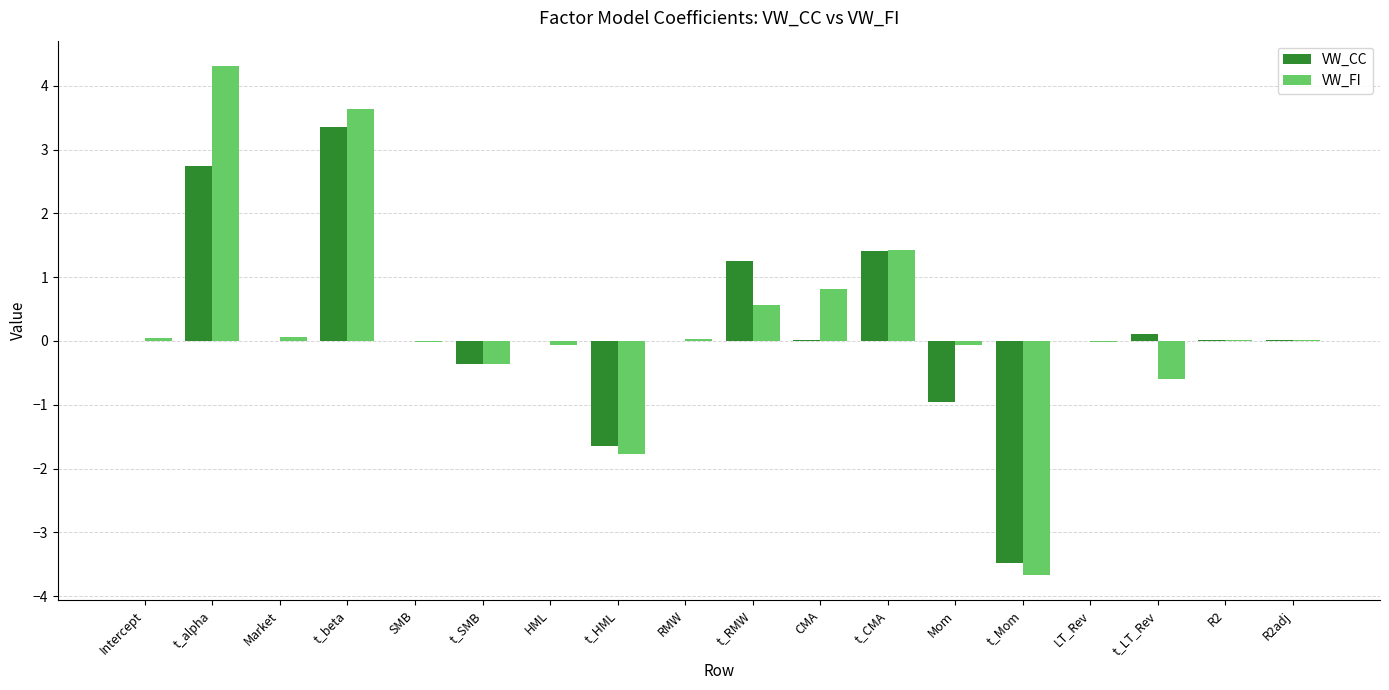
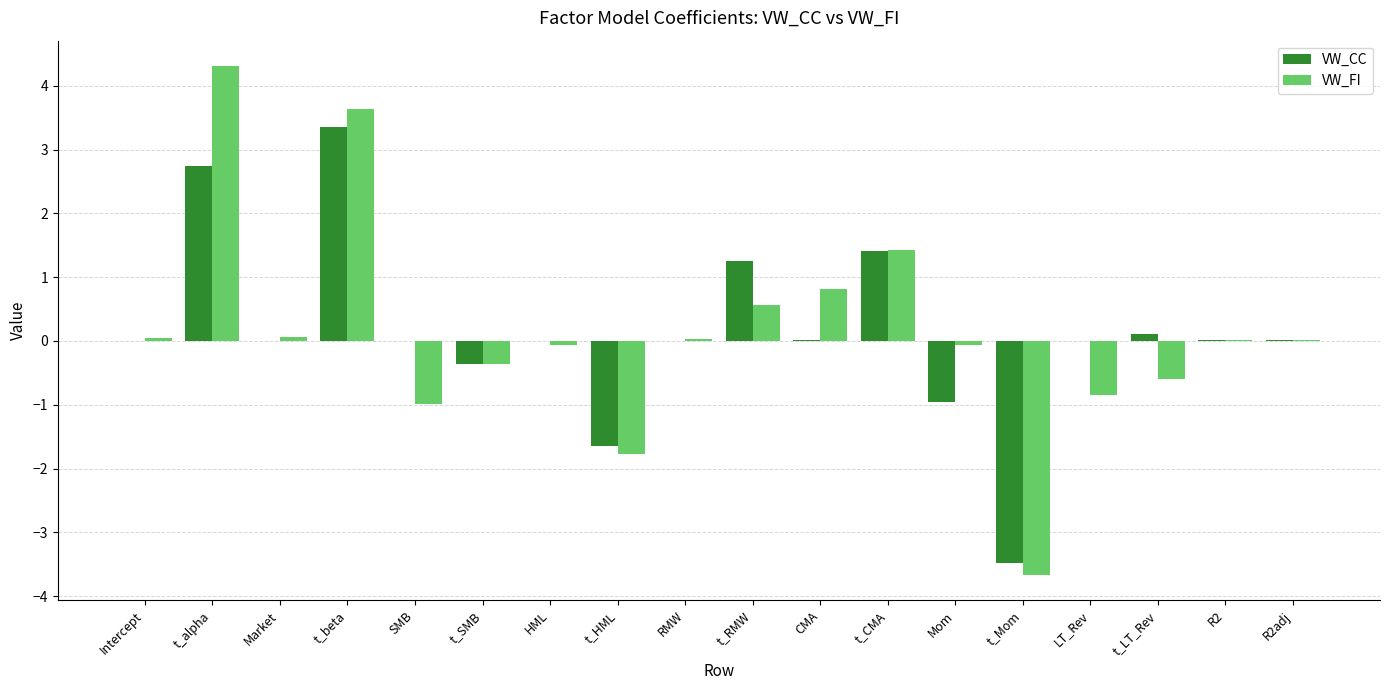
  {
    "VW_CC": {
      "t_alpha": 2.7,
      "t_beta": 3.3,
      "t_SMB": -0.4,
      "t_HML": -1.6,
      "t_RMW": 1.3,
      "t_CMA": 1.4,
      "Mom": -1.0,
      "t_Mom": -3.5,
      "t_LT_Rev": 0.1
    },
    "VW_FI": {
      "Intercept": 0.0,
      "t_alpha": 4.3,
      "Market": 0.1,
      "t_beta": 3.6,
-     "SMB": 0.0,
+     "SMB": -1.0,
      "t_SMB": -0.4,
      "HML": -0.1,
      "t_HML": -1.8,
      "t_RMW": 0.6,
      "CMA": 0.8,
      "t_CMA": 1.4,
      "Mom": -0.1,
      "t_Mom": -3.7,
-     "LT_Rev": 0.0,
+     "LT_Rev": -0.9,
      "t_LT_Rev": -0.6
    }
  }
